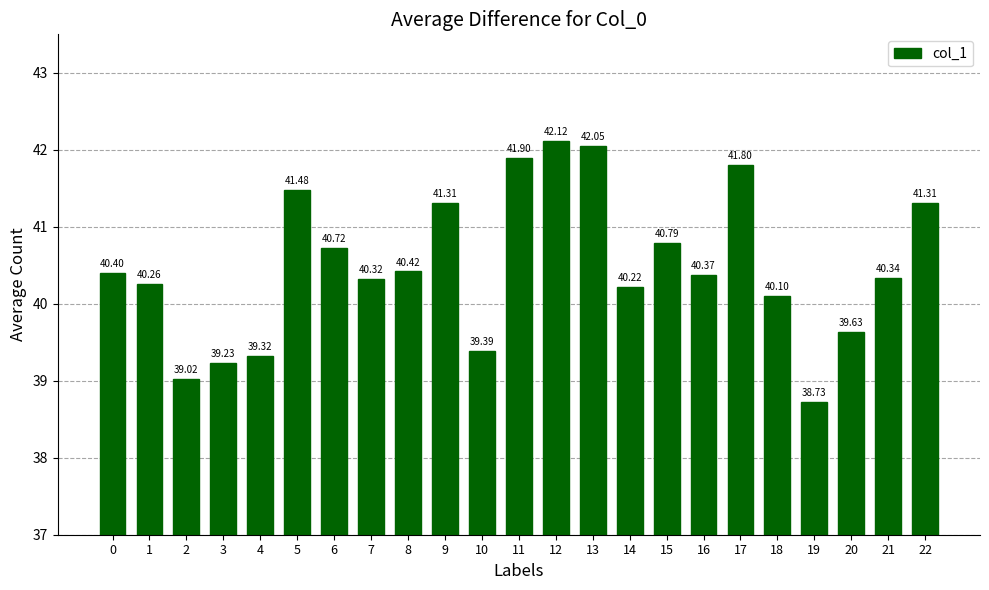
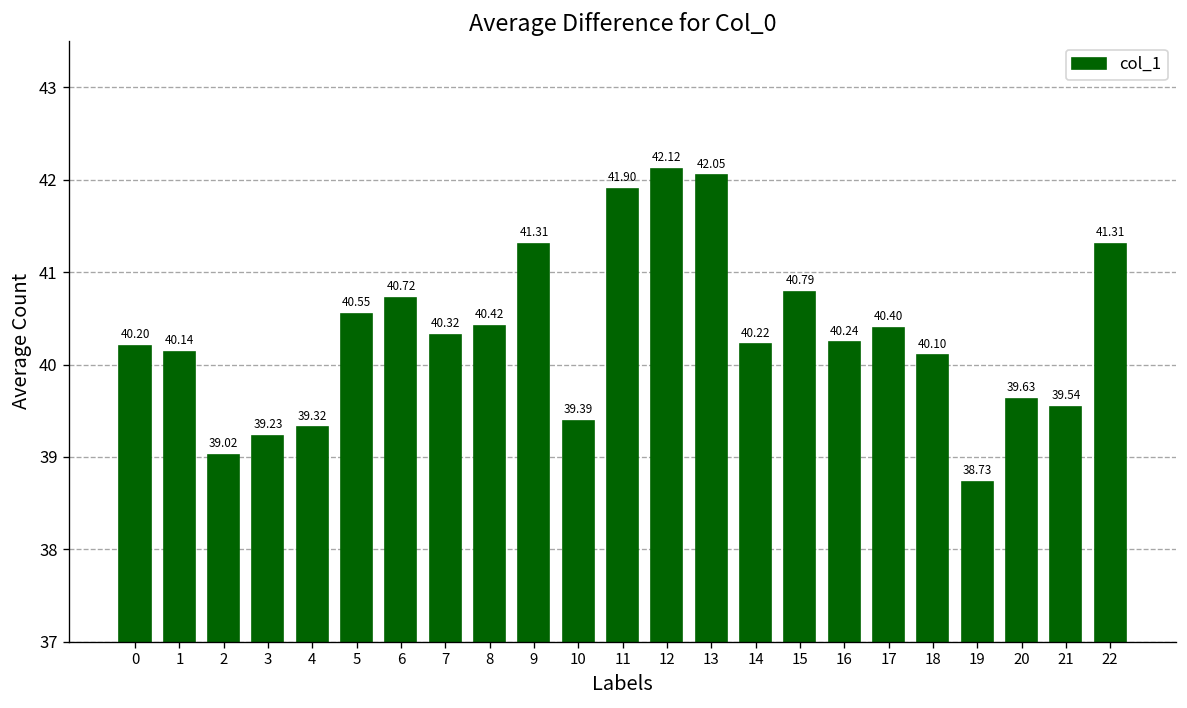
  {
-   "0": 40.40,
-   "1": 40.26,
+   "0": 40.20,
+   "1": 40.14,
    "2": 39.02,
    "3": 39.23,
    "4": 39.32,
-   "5": 41.48,
+   "5": 40.55,
    "6": 40.72,
    "7": 40.32,
    "8": 40.42,
    "9": 41.31,
    "10": 39.39,
    "11": 41.90,
    "12": 42.12,
    "13": 42.05,
    "14": 40.22,
    "15": 40.79,
-   "16": 40.37,
-   "17": 41.80,
+   "16": 40.24,
+   "17": 40.40,
    "18": 40.10,
    "19": 38.73,
    "20": 39.63,
-   "21": 40.34,
+   "21": 39.54,
    "22": 41.31
  }
